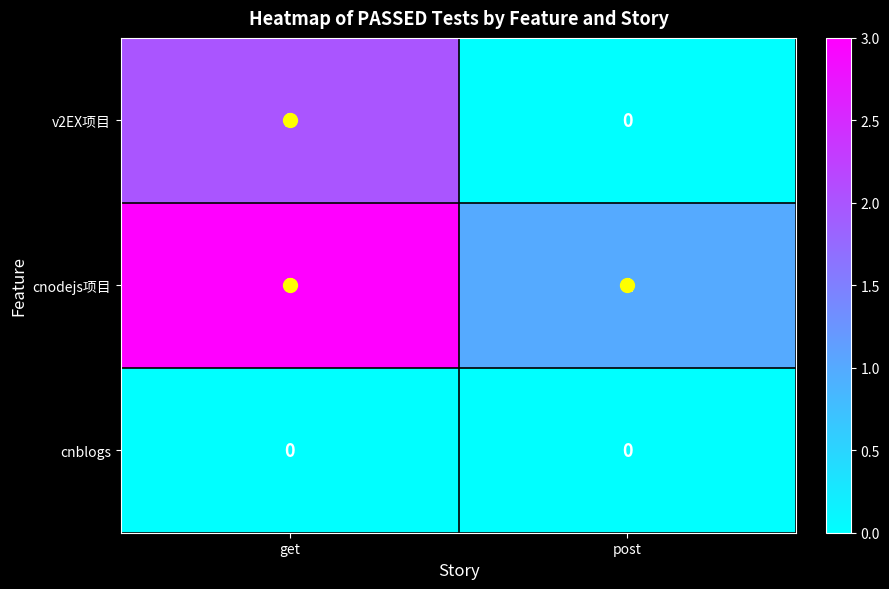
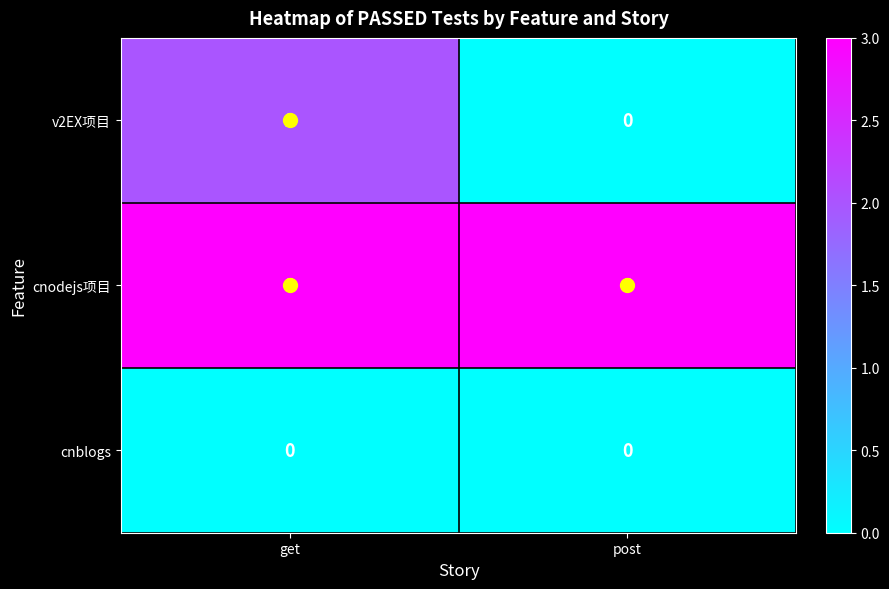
  {
    "v2EX项目": {
      "post": 0
    },
    "cnodejs项目": {
-     "post": 1
+     "post": 3
    },
    "cnblogs": {
      "get": 0,
      "post": 0
    }
  }
